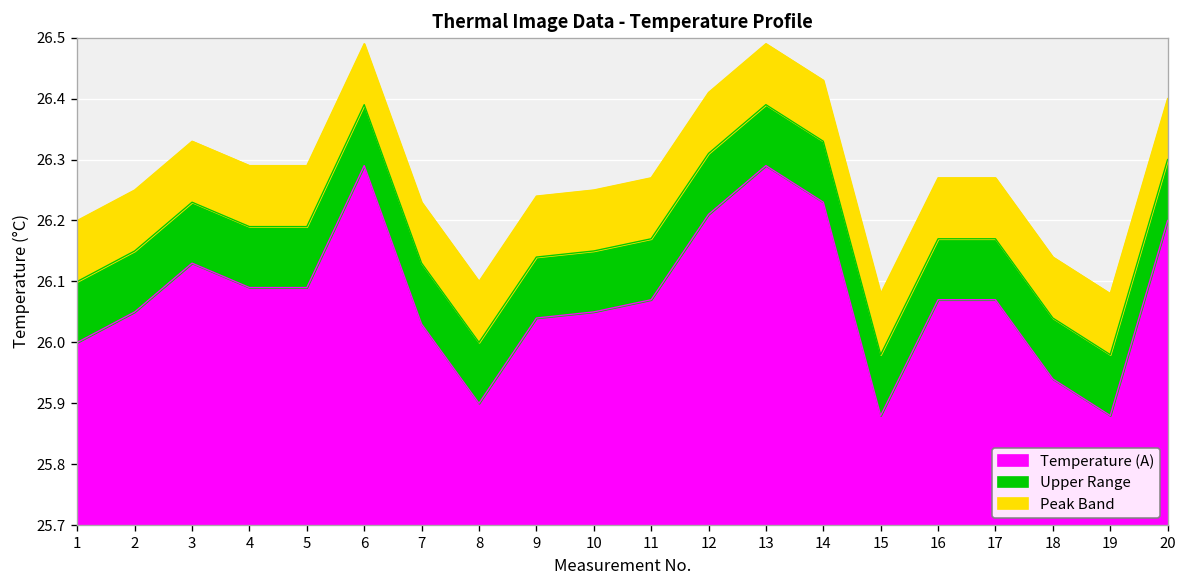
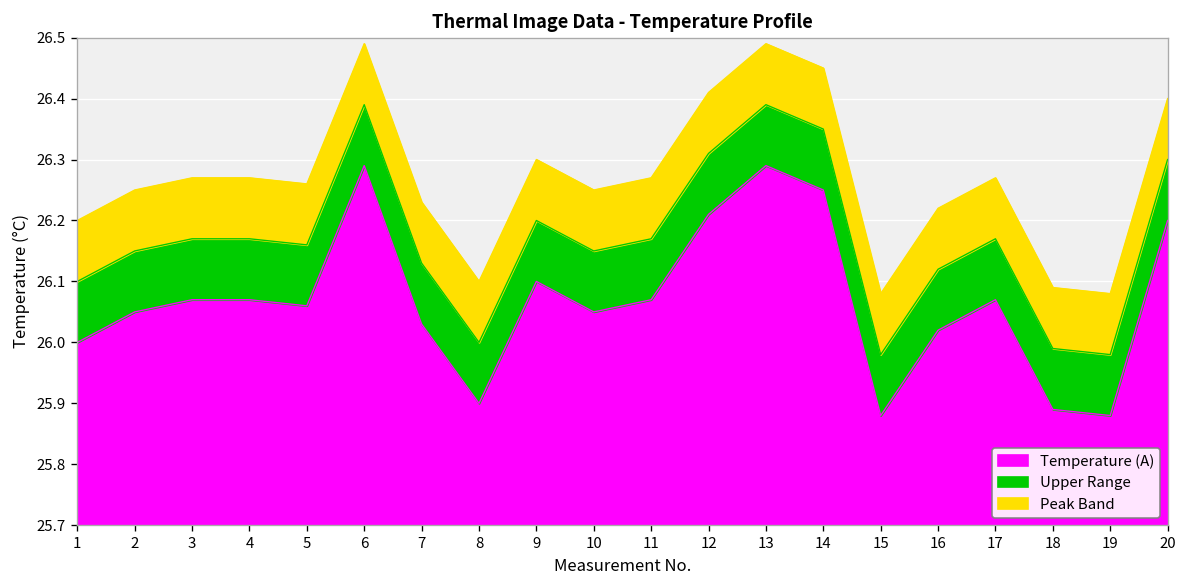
  {
    "Temperature (A)": {
      "1": 26.00,
      "2": 26.05,
-     "3": 26.13,
-     "4": 26.09,
-     "5": 26.09,
+     "3": 26.07,
+     "4": 26.07,
+     "5": 26.06,
      "6": 26.29,
      "7": 26.03,
      "8": 25.90,
-     "9": 26.04,
+     "9": 26.10,
      "10": 26.05,
      "11": 26.07,
      "12": 26.21,
      "13": 26.29,
-     "14": 26.23,
+     "14": 26.25,
      "15": 25.88,
-     "16": 26.07,
+     "16": 26.02,
      "17": 26.07,
-     "18": 25.94,
+     "18": 25.89,
      "19": 25.88,
      "20": 26.20
    },
    "Upper Range": {
      "1": 26.10,
      "2": 26.15,
      "6": 26.39,
      "7": 26.13,
      "8": 26.00,
      "10": 26.15,
      "11": 26.17,
      "12": 26.31,
      "13": 26.39,
      "15": 25.98,
      "17": 26.17,
      "19": 25.98,
      "20": 26.30
    },
    "Peak Band": {
      "1": 26.20,
      "2": 26.25,
      "3": 0.10,
      "4": 0.10,
      "5": 0.10,
      "6": 26.49,
      "7": 26.23,
      "8": 26.10,
      "9": 0.10,
      "10": 26.25,
      "11": 26.27,
      "12": 26.41,
      "13": 26.49,
      "14": 0.10,
      "15": 26.08,
      "16": 0.10,
      "17": 26.27,
      "18": 0.10,
      "19": 26.08,
      "20": 26.40
    }
  }
